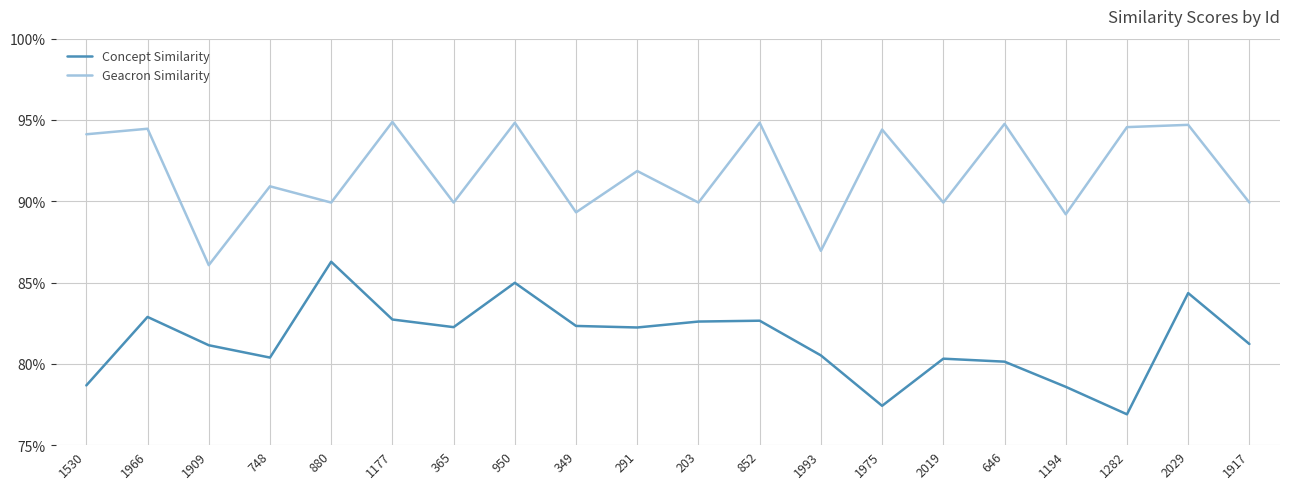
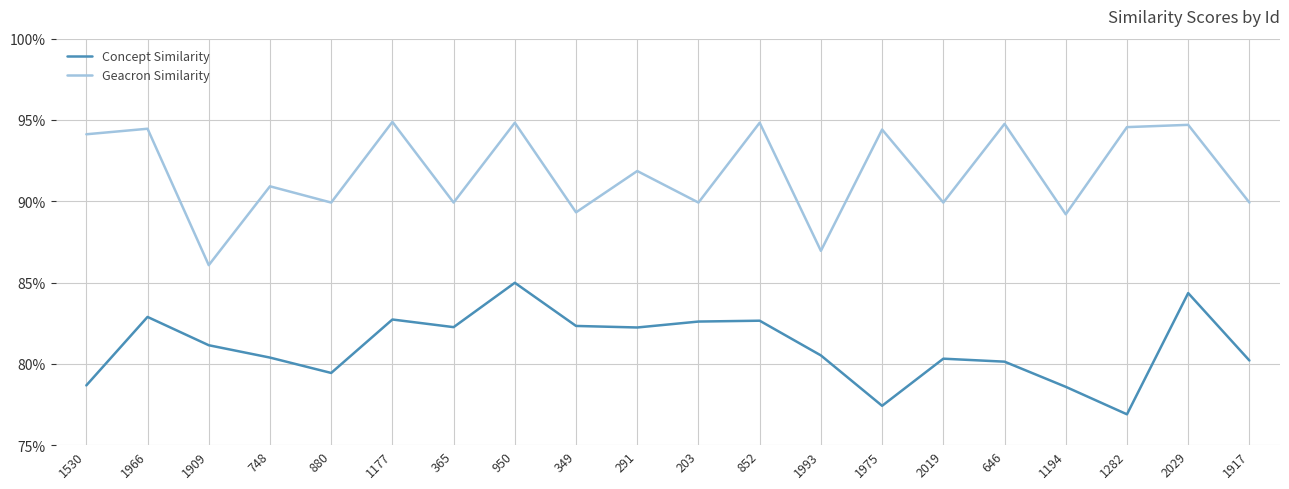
  {
    "Concept Similarity": {
      "1530": "78.7%",
      "1966": "82.9%",
      "1909": "81.1%",
      "748": "80.4%",
-     "880": "86.3%",
+     "880": "79.4%",
      "1177": "82.7%",
      "365": "82.3%",
      "950": "85.0%",
      "349": "82.3%",
      "291": "82.2%",
      "203": "82.6%",
      "852": "82.7%",
      "1993": "80.5%",
      "1975": "77.4%",
      "2019": "80.3%",
      "646": "80.1%",
      "1194": "78.6%",
      "1282": "76.9%",
      "2029": "84.4%",
-     "1917": "81.2%"
+     "1917": "80.2%"
    },
    "Geacron Similarity": {
      "1530": "94.1%",
      "1966": "94.5%",
      "1909": "86.1%",
      "748": "90.9%",
      "880": "89.9%",
      "1177": "94.9%",
      "365": "89.9%",
      "950": "94.8%",
      "349": "89.3%",
      "291": "91.9%",
      "203": "89.9%",
      "852": "94.8%",
      "1993": "86.9%",
      "1975": "94.4%",
      "2019": "89.9%",
      "646": "94.8%",
      "1194": "89.2%",
      "1282": "94.6%",
      "2029": "94.7%",
      "1917": "89.9%"
    }
  }
